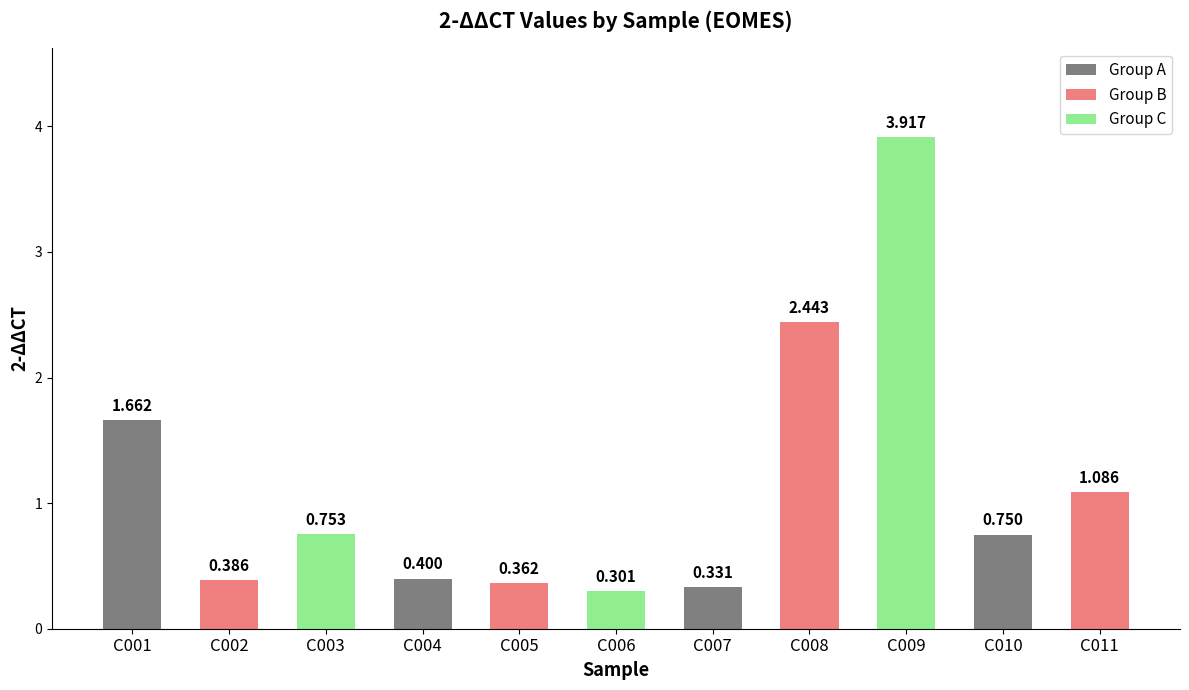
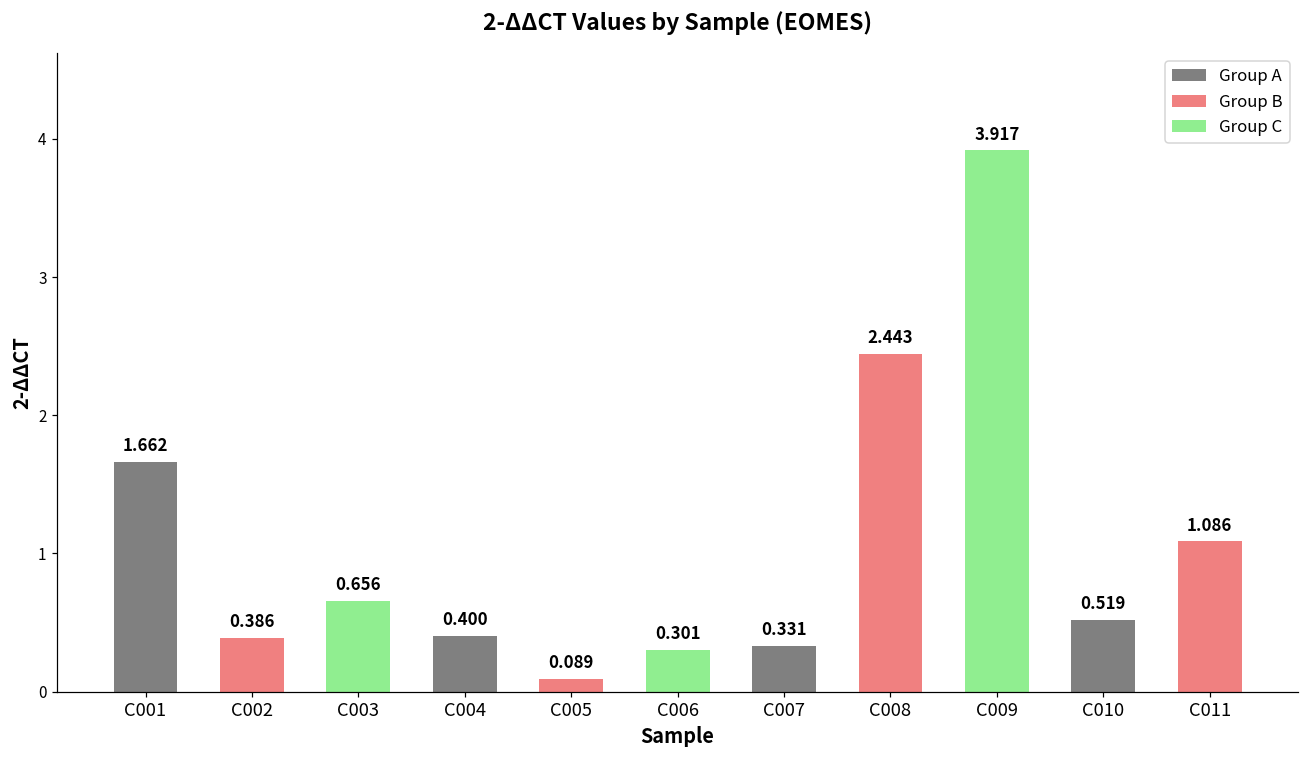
  {
    "C001": 1.662,
    "C002": 0.386,
-   "C003": 0.753,
+   "C003": 0.656,
    "C004": 0.400,
-   "C005": 0.362,
+   "C005": 0.089,
    "C006": 0.301,
    "C007": 0.331,
    "C008": 2.443,
    "C009": 3.917,
-   "C010": 0.750,
+   "C010": 0.519,
    "C011": 1.086
  }
